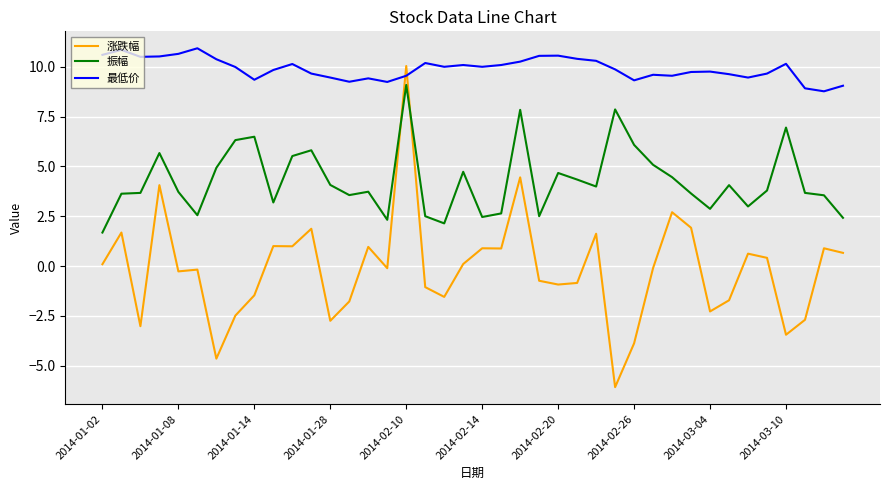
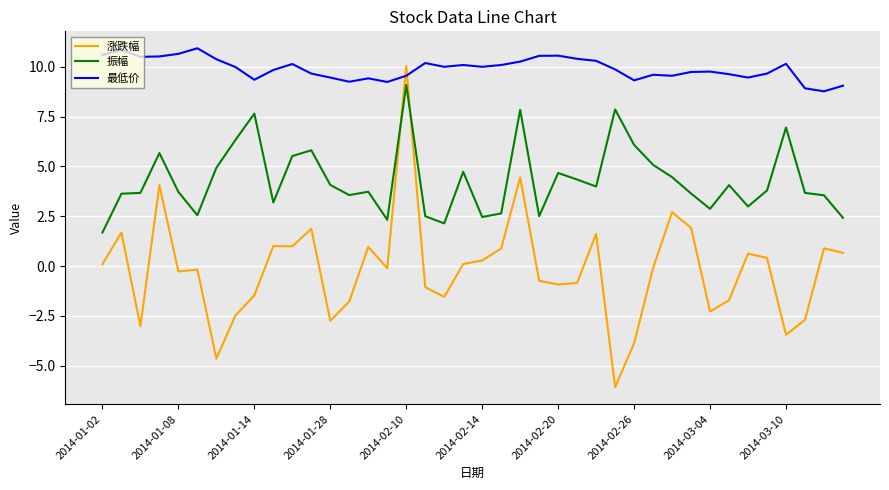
  {
    "涨跌幅": {
      "2014-01-02": 0.1,
      "2014-01-08": -0.3,
      "2014-01-14": -1.5,
      "2014-01-28": -2.8,
      "2014-02-10": 10.0,
-     "2014-02-14": 0.9,
+     "2014-02-14": 0.3,
      "2014-02-20": -0.9,
      "2014-02-26": -3.9,
      "2014-03-04": -2.3,
      "2014-03-10": -3.5
    },
    "振幅": {
      "2014-01-02": 1.7,
      "2014-01-08": 3.7,
-     "2014-01-14": 6.5,
+     "2014-01-14": 7.7,
      "2014-01-28": 4.1,
      "2014-02-10": 9.1,
      "2014-02-14": 2.5,
      "2014-02-20": 4.7,
      "2014-02-26": 6.1,
      "2014-03-04": 2.9,
      "2014-03-10": 7.0
    },
    "最低价": {
      "2014-01-08": 10.7,
      "2014-01-14": 9.4,
      "2014-01-28": 9.5,
      "2014-02-10": 9.6,
      "2014-02-14": 10.0,
      "2014-02-20": 10.6,
      "2014-02-26": 9.3,
      "2014-03-04": 9.8,
      "2014-03-10": 10.2
    }
  }
